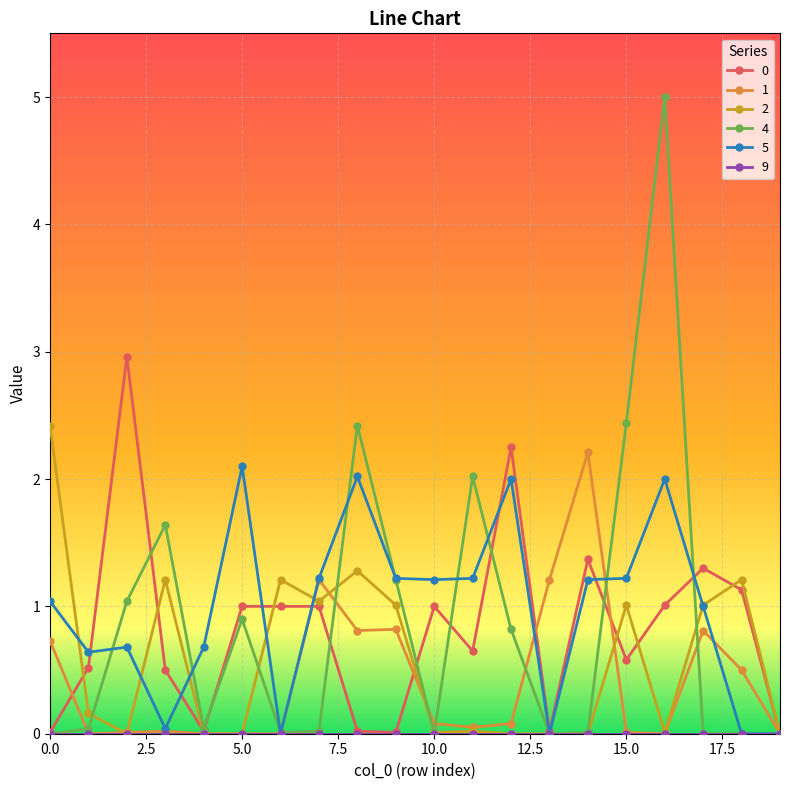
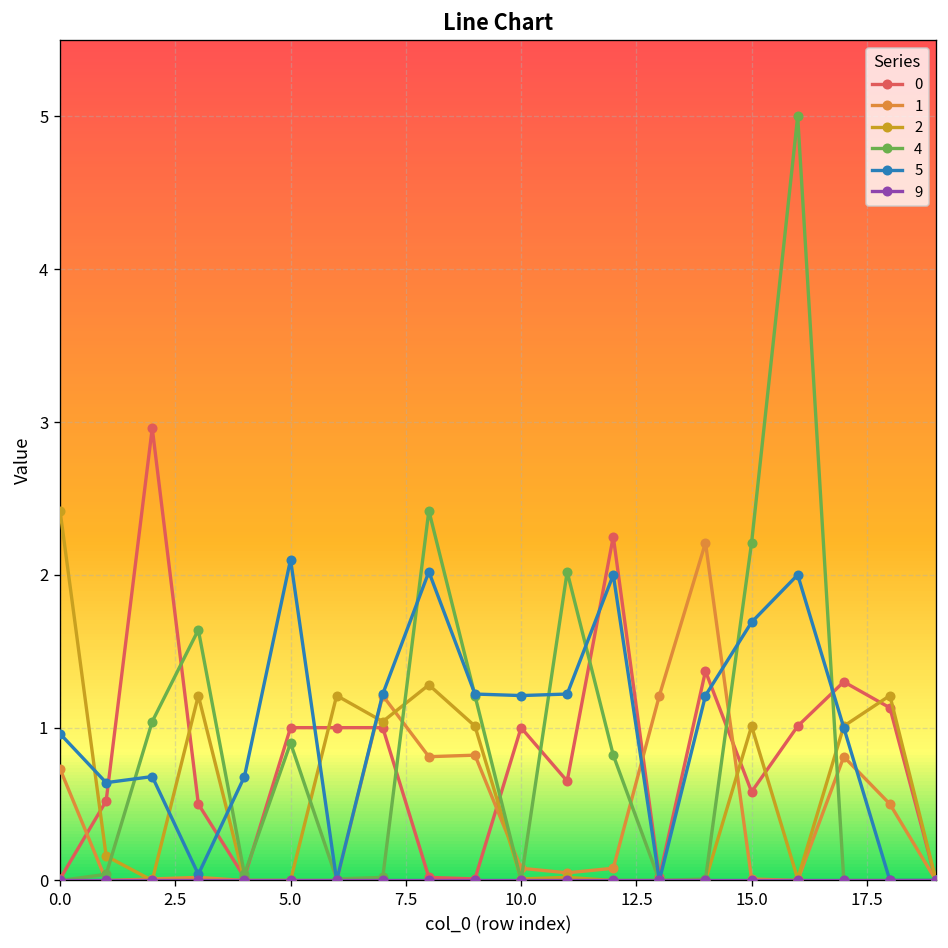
  {
    "4": {
      "5.0": 0.90,
-     "15.0": 2.44
+     "15.0": 2.21
    },
    "5": {
-     "0.0": 1.04,
+     "0.0": 0.96,
      "5.0": 2.10,
      "10.0": 1.21,
-     "15.0": 1.22
+     "15.0": 1.69
    }
  }
